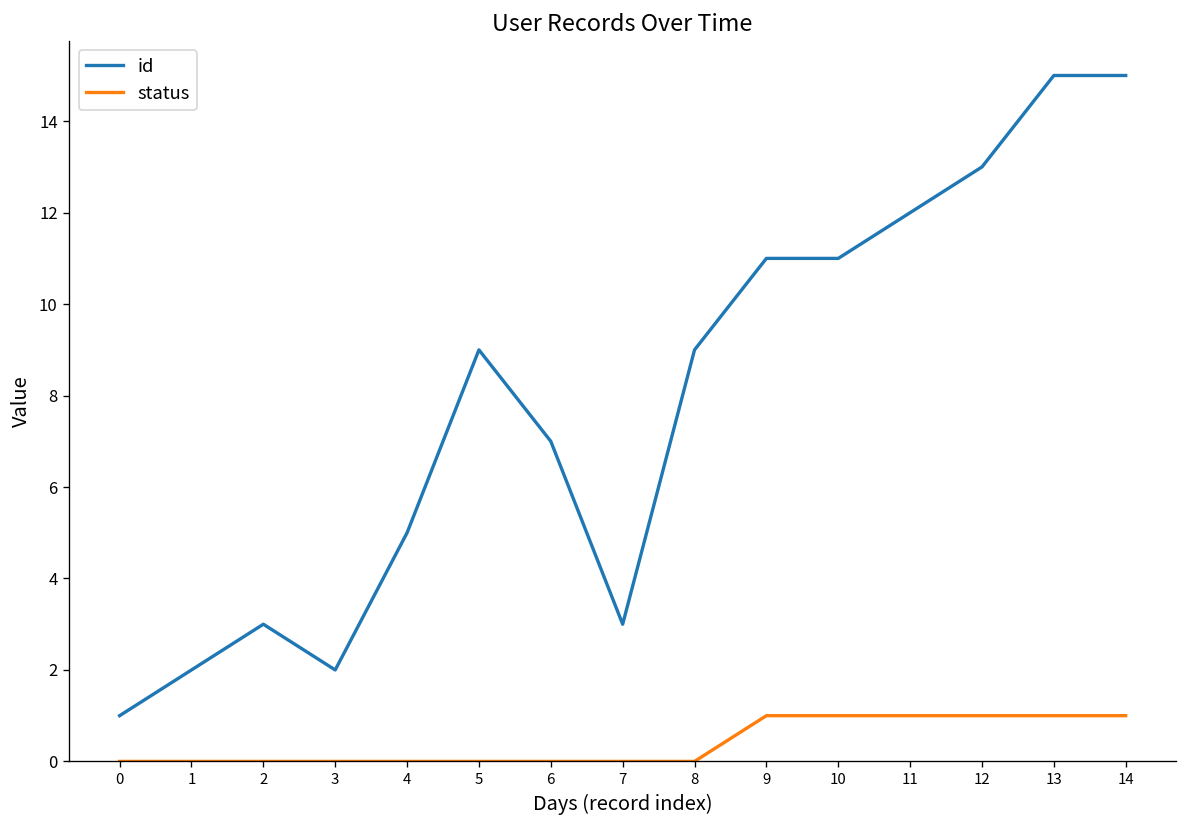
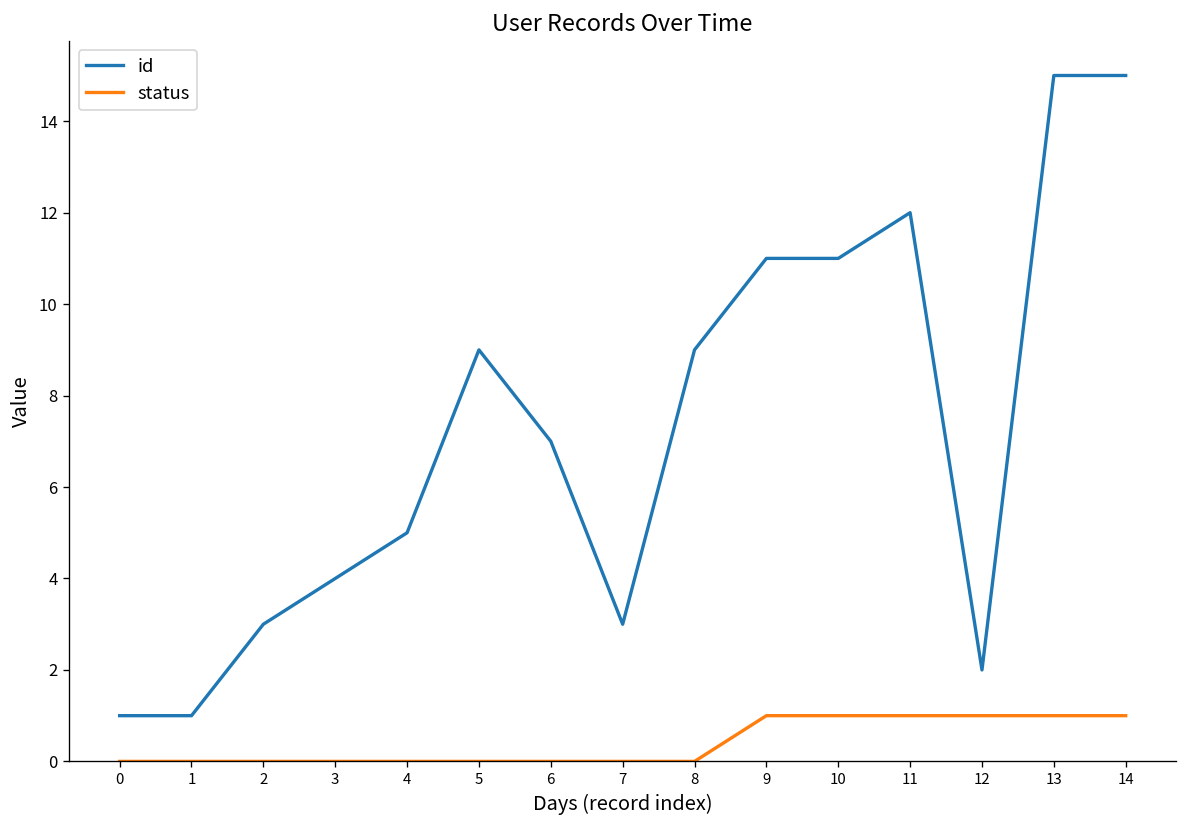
  {
    "id": {
      "0": 1,
-     "1": 2,
+     "1": 1,
      "2": 3,
-     "3": 2,
+     "3": 4,
      "4": 5,
      "5": 9,
      "6": 7,
      "7": 3,
      "8": 9,
      "9": 11,
      "10": 11,
      "11": 12,
-     "12": 13,
+     "12": 2,
      "13": 15,
      "14": 15
    },
    "status": {
      "0": 0,
      "1": 0,
      "2": 0,
      "3": 0,
      "4": 0,
      "5": 0,
      "6": 0,
      "7": 0,
      "8": 0,
      "9": 1,
      "10": 1,
      "11": 1,
      "12": 1,
      "13": 1,
      "14": 1
    }
  }
